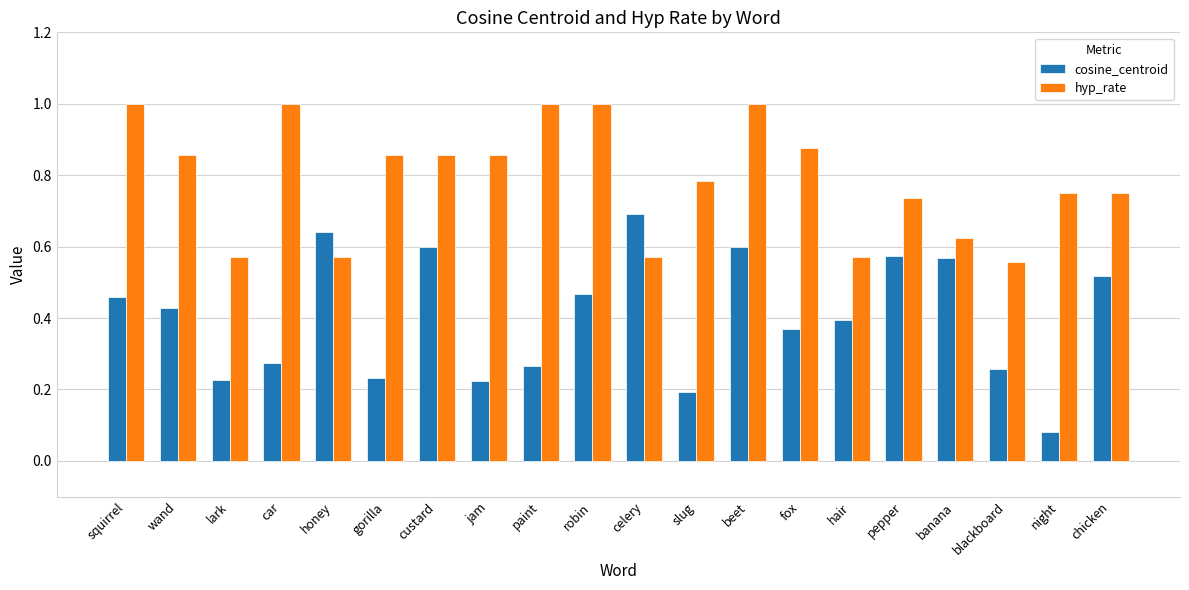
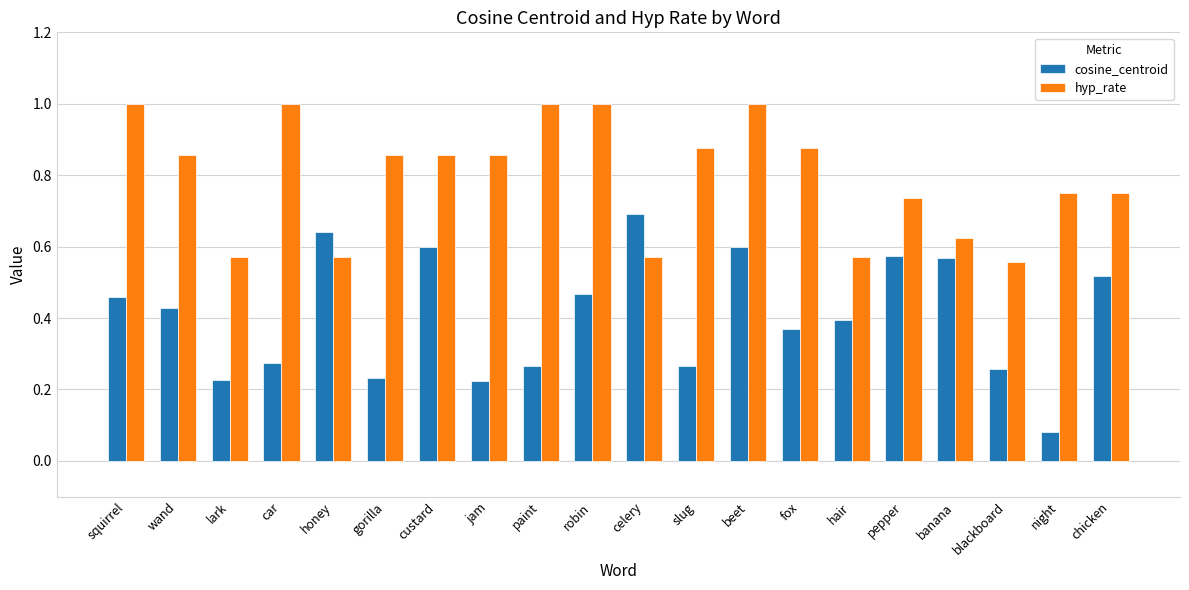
  {
    "cosine_centroid": {
      "squirrel": 0.46,
      "wand": 0.43,
      "lark": 0.23,
      "car": 0.27,
      "honey": 0.64,
      "gorilla": 0.23,
      "custard": 0.60,
      "jam": 0.22,
      "paint": 0.26,
      "robin": 0.47,
      "celery": 0.69,
-     "slug": 0.19,
+     "slug": 0.27,
      "beet": 0.60,
      "fox": 0.37,
      "hair": 0.39,
      "pepper": 0.57,
      "banana": 0.57,
      "blackboard": 0.26,
      "night": 0.08,
      "chicken": 0.52
    },
    "hyp_rate": {
      "squirrel": 1.00,
      "wand": 0.86,
      "lark": 0.57,
      "car": 1.00,
      "honey": 0.57,
      "gorilla": 0.86,
      "custard": 0.86,
      "jam": 0.86,
      "paint": 1.00,
      "robin": 1.00,
      "celery": 0.57,
-     "slug": 0.78,
+     "slug": 0.88,
      "beet": 1.00,
      "fox": 0.88,
      "hair": 0.57,
      "pepper": 0.74,
      "banana": 0.63,
      "blackboard": 0.56,
      "night": 0.75,
      "chicken": 0.75
    }
  }
